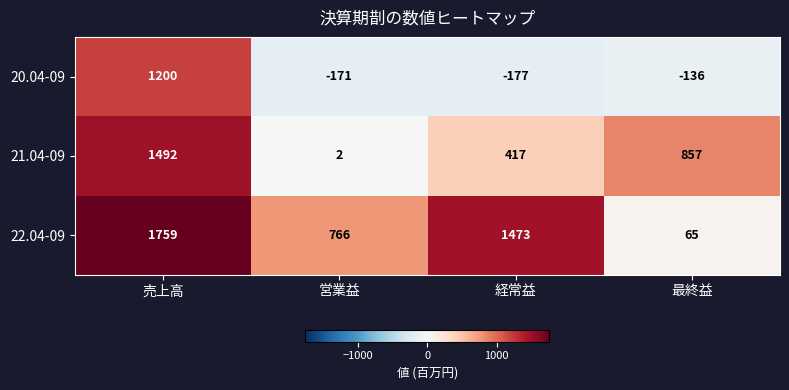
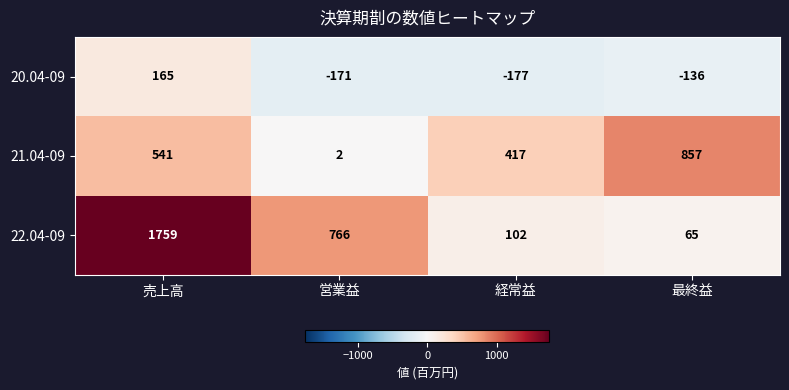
  {
    "20.04-09": {
-     "売上高": 1200,
+     "売上高": 165,
      "営業益": -171,
      "経常益": -177,
      "最終益": -136
    },
    "21.04-09": {
-     "売上高": 1492,
+     "売上高": 541,
      "営業益": 2,
      "経常益": 417,
      "最終益": 857
    },
    "22.04-09": {
      "売上高": 1759,
      "営業益": 766,
-     "経常益": 1473,
+     "経常益": 102,
      "最終益": 65
    }
  }
